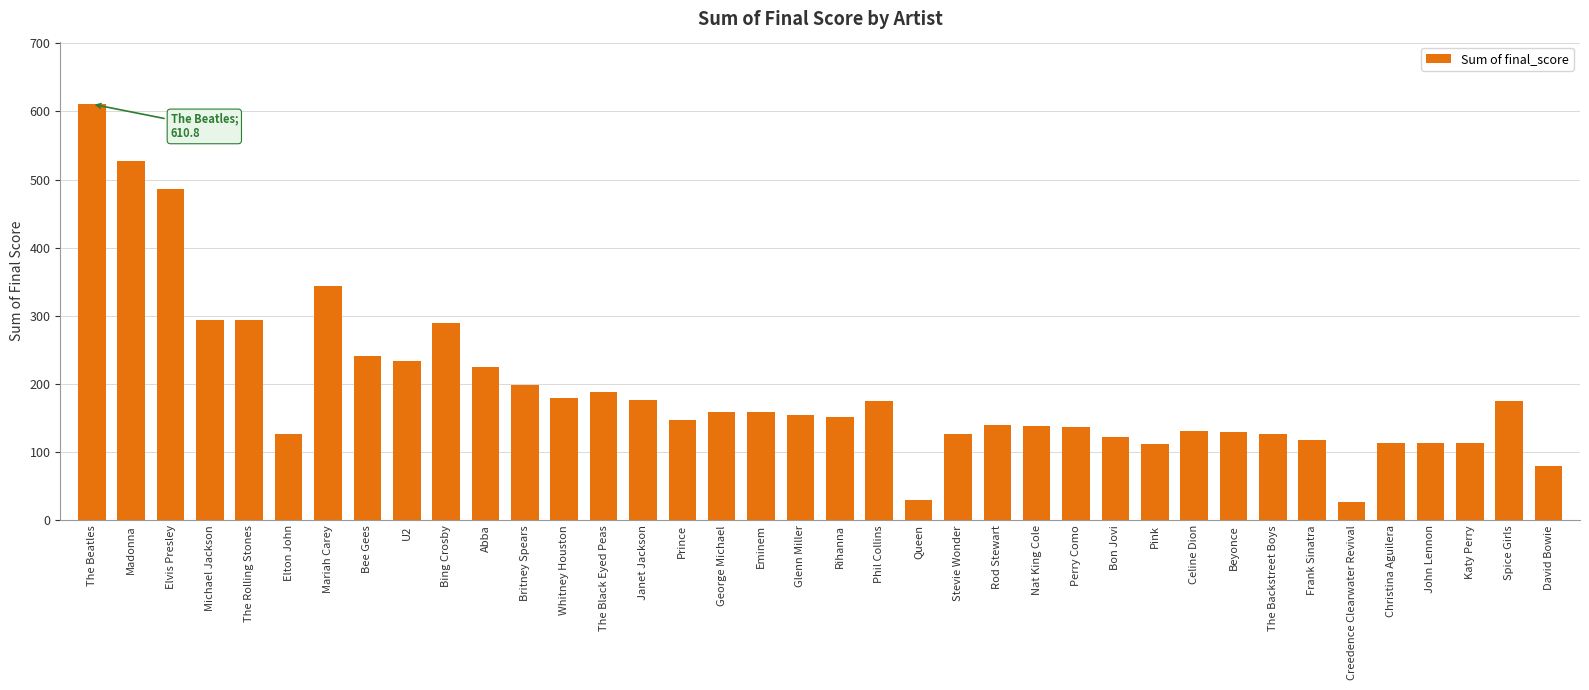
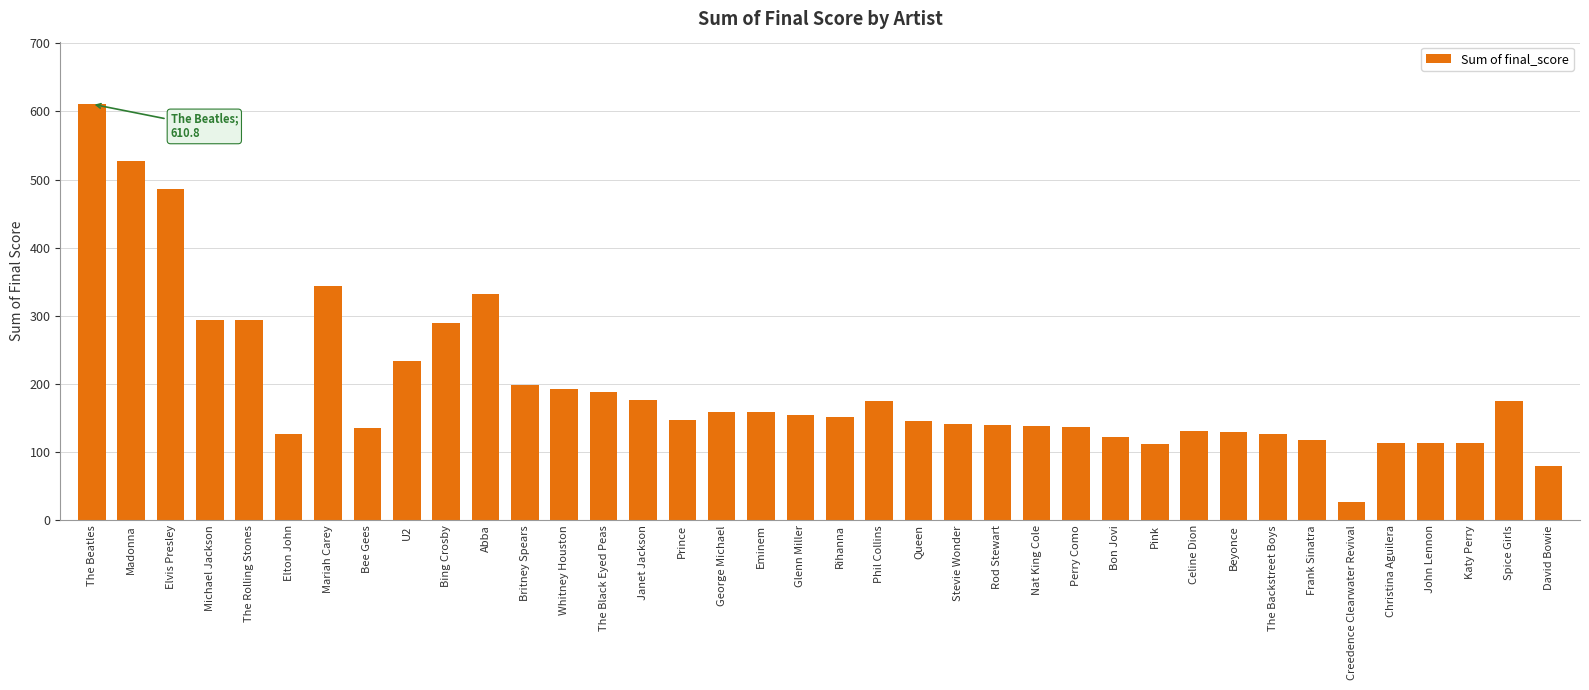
  {
    "Madonna": 530,
    "Elvis Presley": 490,
    "Michael Jackson": 290,
    "The Rolling Stones": 290,
    "Elton John": 130,
    "Mariah Carey": 340,
-   "Bee Gees": 240,
+   "Bee Gees": 140,
    "U2": 230,
    "Bing Crosby": 290,
-   "Abba": 220,
+   "Abba": 330,
    "Britney Spears": 200,
-   "Whitney Houston": 180,
+   "Whitney Houston": 190,
    "The Black Eyed Peas": 190,
    "Janet Jackson": 180,
    "Prince": 150,
    "George Michael": 160,
    "Eminem": 160,
    "Glenn Miller": 160,
    "Rihanna": 150,
    "Phil Collins": 170,
-   "Queen": 30,
-   "Stevie Wonder": 130,
+   "Queen": 150,
+   "Stevie Wonder": 140,
    "Rod Stewart": 140,
    "Nat King Cole": 140,
    "Perry Como": 140,
    "Bon Jovi": 120,
    "Pink": 110,
    "Celine Dion": 130,
    "Beyonce": 130,
    "The Backstreet Boys": 130,
    "Frank Sinatra": 120,
    "Creedence Clearwater Revival": 30,
    "Christina Aguilera": 110,
    "John Lennon": 110,
    "Katy Perry": 110,
    "Spice Girls": 180,
    "David Bowie": 80
  }
